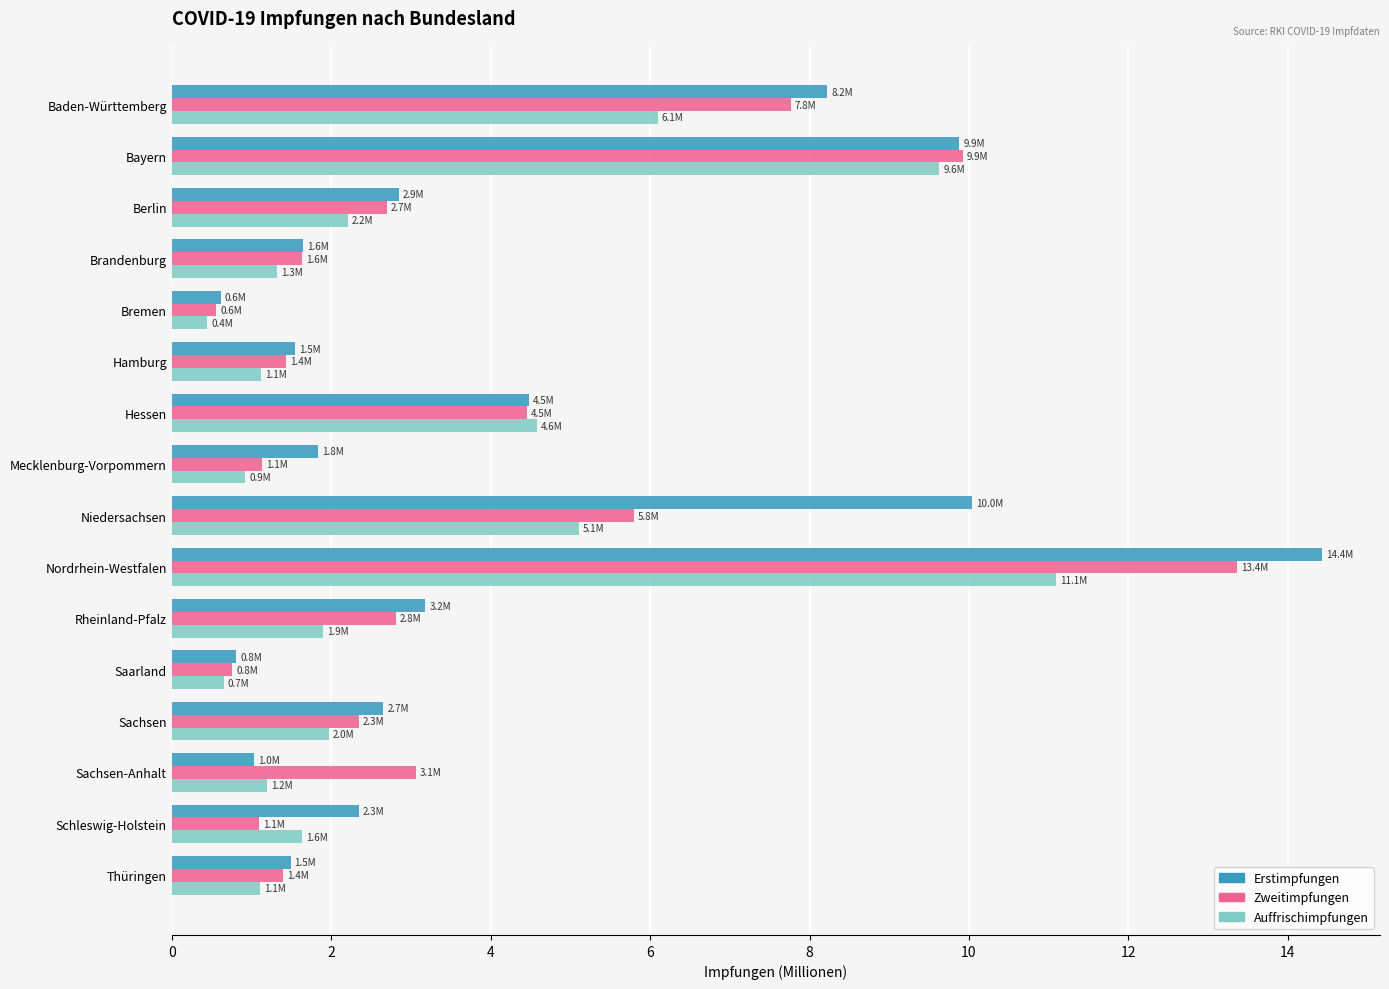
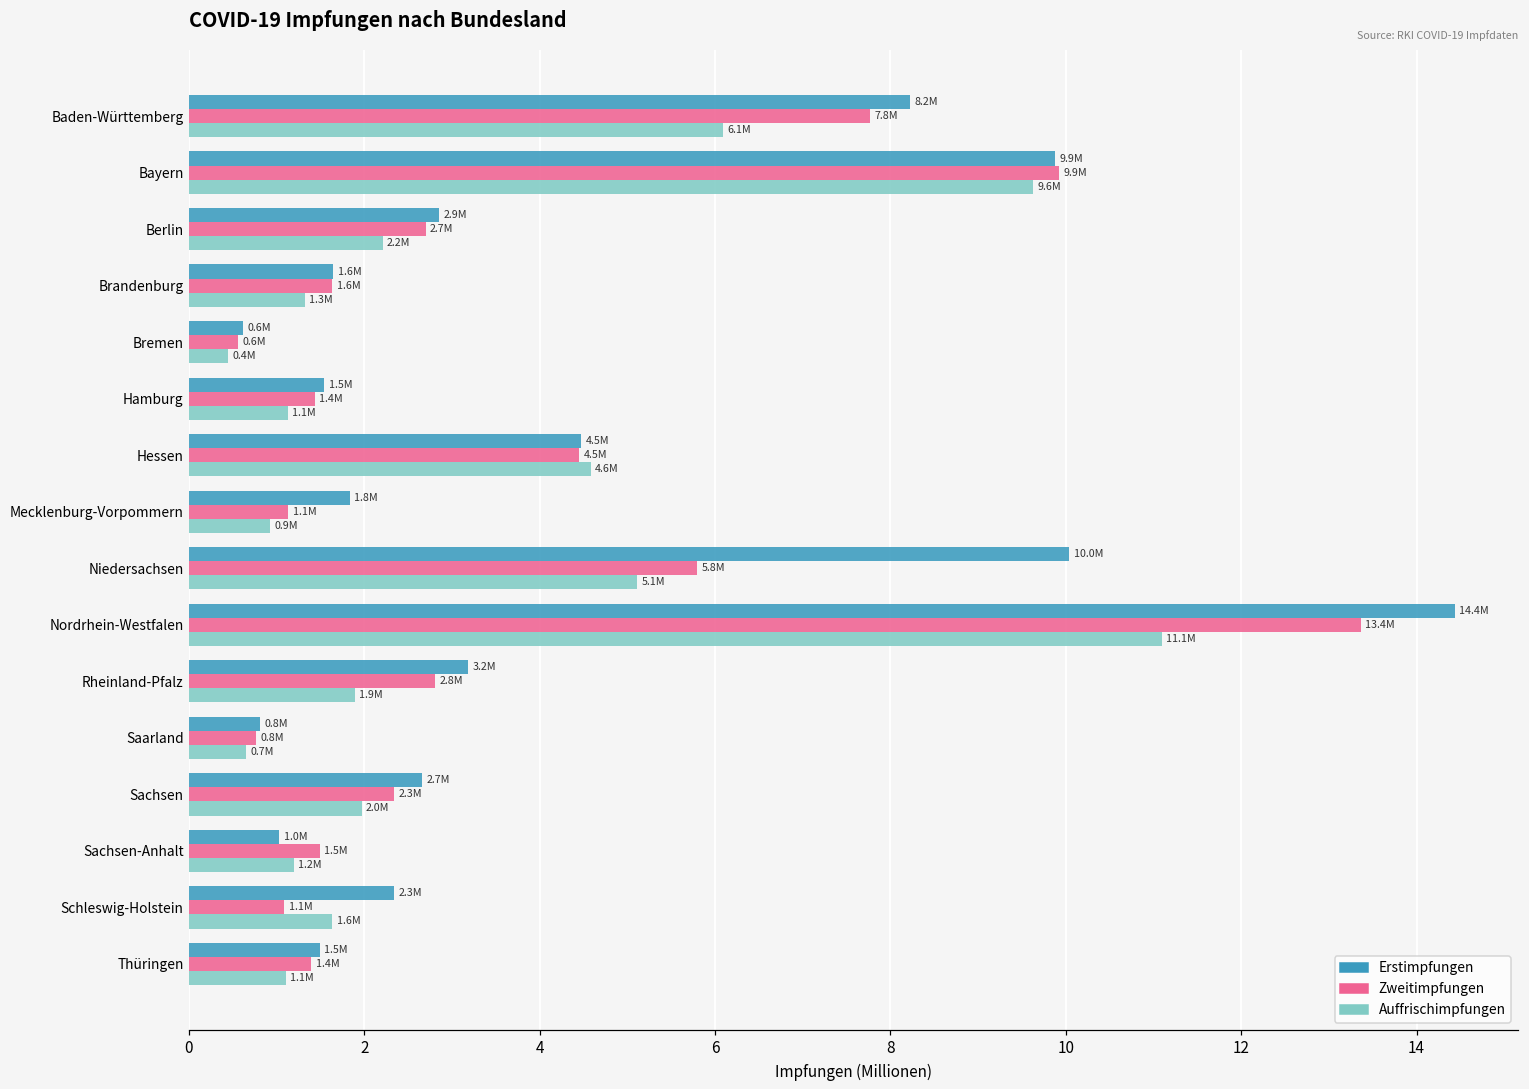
  {
    "Erstimpfungen": {
      "Baden-Württemberg": "8.2M",
      "Bayern": "9.9M",
      "Berlin": "2.9M",
      "Brandenburg": "1.6M",
      "Bremen": "0.6M",
      "Hamburg": "1.5M",
      "Hessen": "4.5M",
      "Mecklenburg-Vorpommern": "1.8M",
      "Niedersachsen": "10.0M",
      "Nordrhein-Westfalen": "14.4M",
      "Rheinland-Pfalz": "3.2M",
      "Saarland": "0.8M",
      "Sachsen": "2.7M",
      "Sachsen-Anhalt": "1.0M",
      "Schleswig-Holstein": "2.3M",
      "Thüringen": "1.5M"
    },
    "Zweitimpfungen": {
      "Baden-Württemberg": "7.8M",
      "Bayern": "9.9M",
      "Berlin": "2.7M",
      "Brandenburg": "1.6M",
      "Bremen": "0.6M",
      "Hamburg": "1.4M",
      "Hessen": "4.5M",
      "Mecklenburg-Vorpommern": "1.1M",
      "Niedersachsen": "5.8M",
      "Nordrhein-Westfalen": "13.4M",
      "Rheinland-Pfalz": "2.8M",
      "Saarland": "0.8M",
      "Sachsen": "2.3M",
-     "Sachsen-Anhalt": "3.1M",
+     "Sachsen-Anhalt": "1.5M",
      "Schleswig-Holstein": "1.1M",
      "Thüringen": "1.4M"
    },
    "Auffrischimpfungen": {
      "Baden-Württemberg": "6.1M",
      "Bayern": "9.6M",
      "Berlin": "2.2M",
      "Brandenburg": "1.3M",
      "Bremen": "0.4M",
      "Hamburg": "1.1M",
      "Hessen": "4.6M",
      "Mecklenburg-Vorpommern": "0.9M",
      "Niedersachsen": "5.1M",
      "Nordrhein-Westfalen": "11.1M",
      "Rheinland-Pfalz": "1.9M",
      "Saarland": "0.7M",
      "Sachsen": "2.0M",
      "Sachsen-Anhalt": "1.2M",
      "Schleswig-Holstein": "1.6M",
      "Thüringen": "1.1M"
    }
  }
